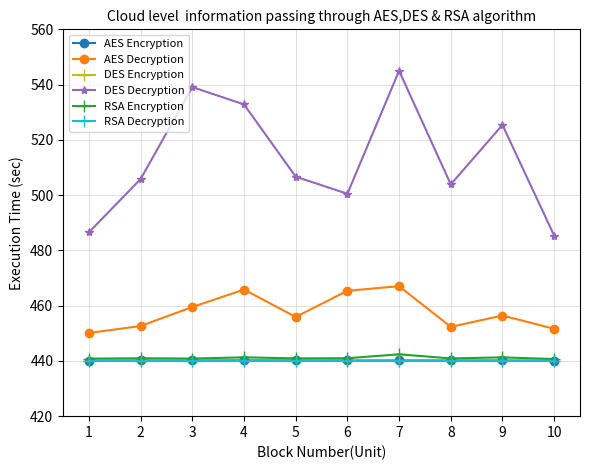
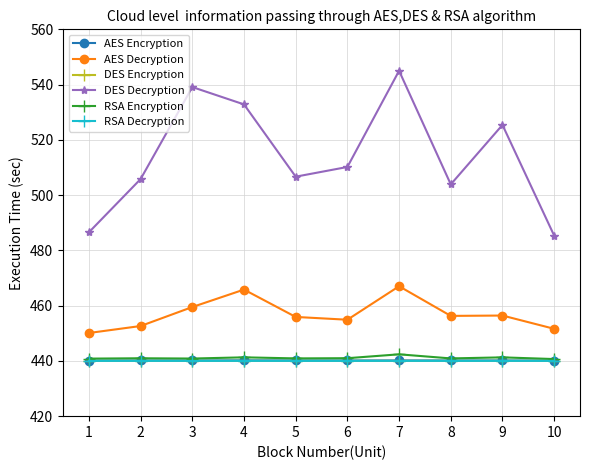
  {
    "AES Decryption": {
      "1": 450,
      "2": 453,
      "3": 459,
      "4": 466,
      "5": 456,
-     "6": 465,
+     "6": 455,
      "7": 467,
-     "8": 452,
+     "8": 456,
      "9": 456,
      "10": 452
    },
    "DES Decryption": {
      "1": 487,
      "2": 506,
      "3": 539,
      "4": 533,
      "5": 507,
-     "6": 500,
+     "6": 510,
      "7": 545,
      "8": 504,
      "9": 525,
      "10": 485
    },
    "RSA Encryption": {
      "4": 441,
      "7": 442,
      "9": 441
    }
  }
